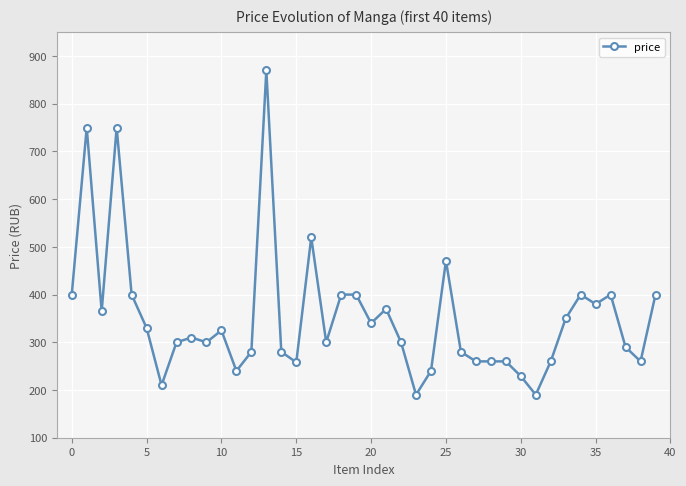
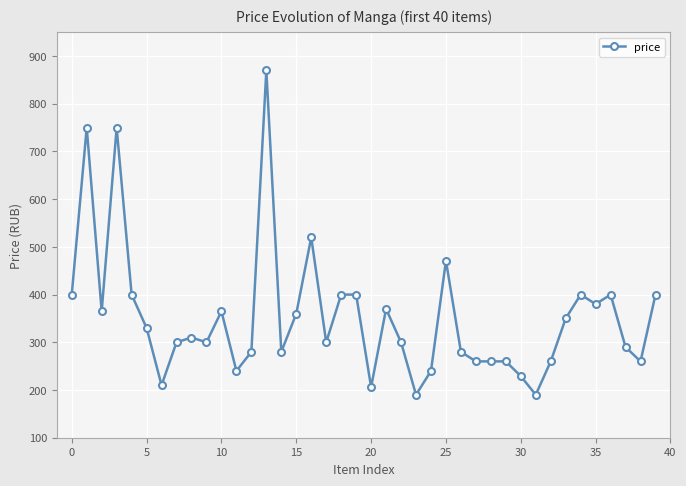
  {
    "0": 400,
    "5": 330,
-   "10": 330,
-   "15": 260,
-   "20": 340,
+   "10": 370,
+   "15": 360,
+   "20": 210,
    "25": 470,
    "30": 230,
    "35": 380
  }
